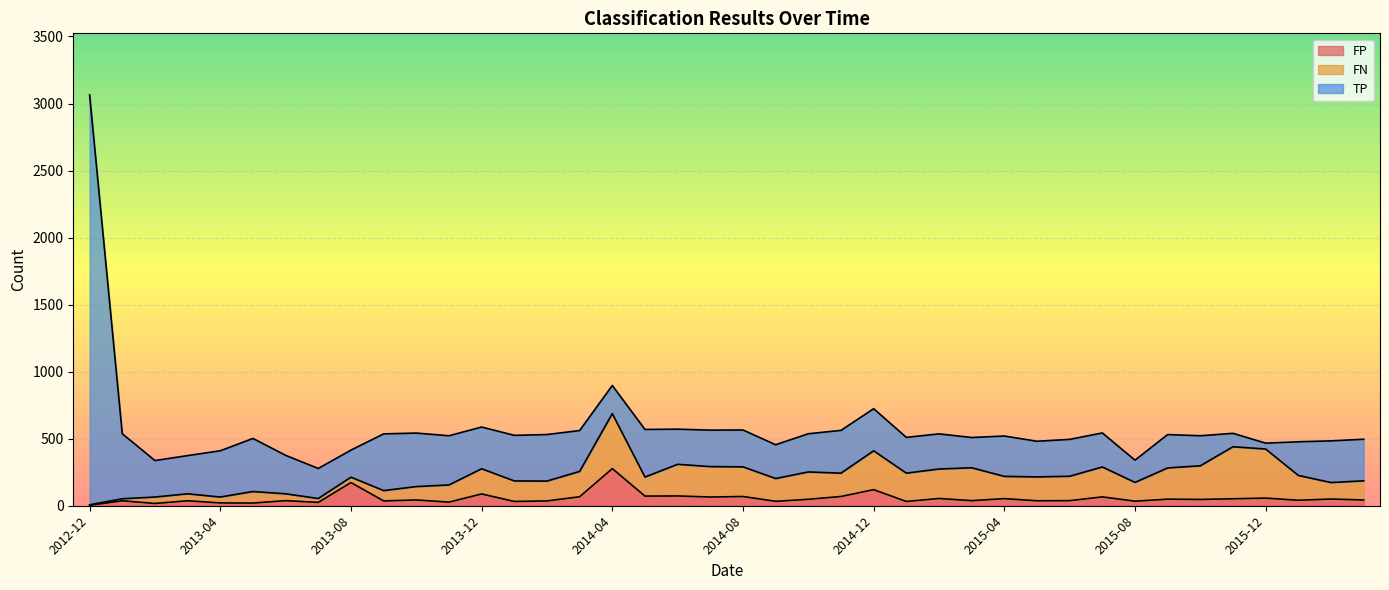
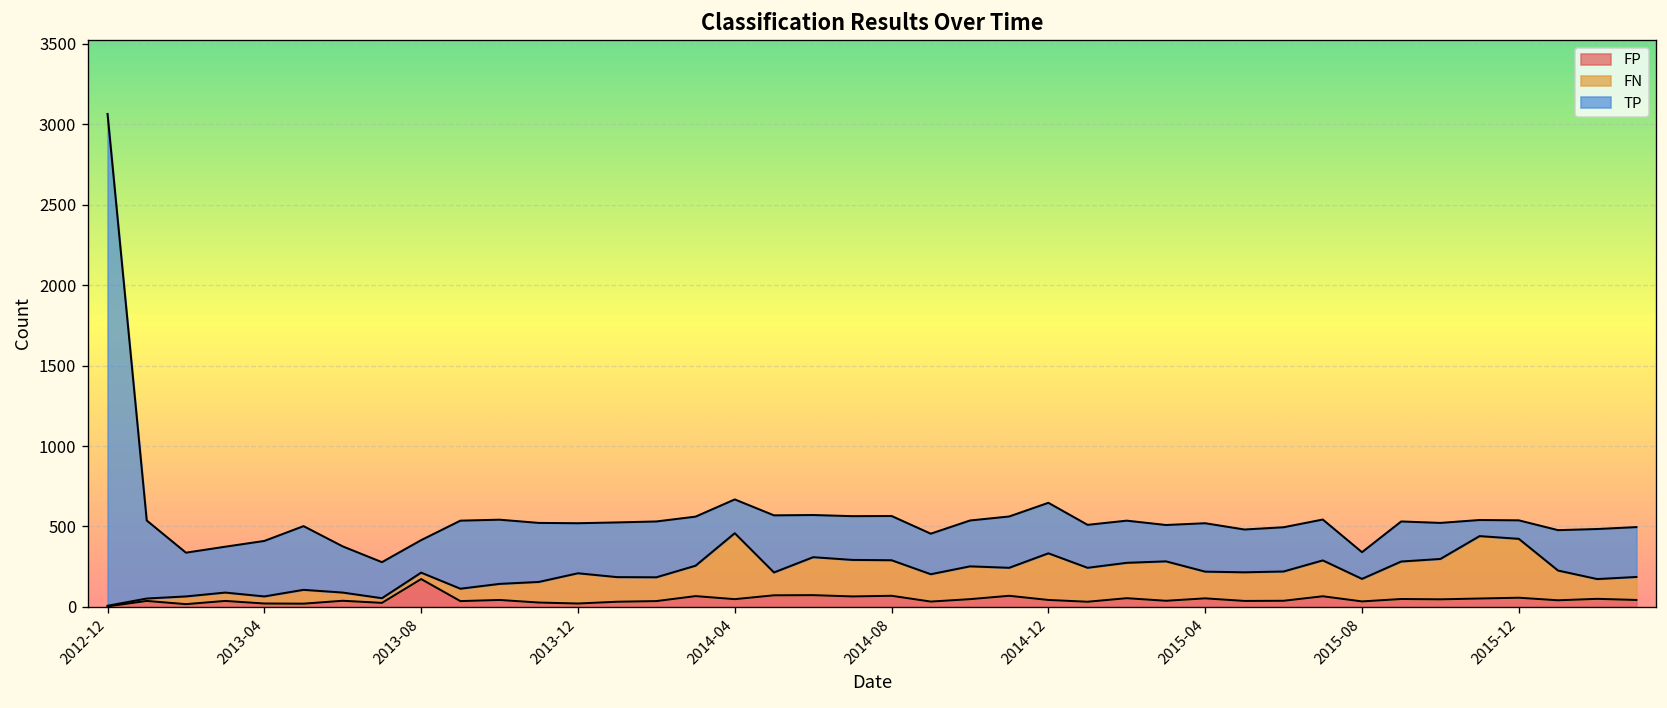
  {
    "FP": {
      "2013-04": 20,
      "2013-08": 170,
-     "2013-12": 90,
-     "2014-04": 280,
+     "2013-12": 20,
+     "2014-04": 50,
      "2014-08": 70,
-     "2014-12": 120,
+     "2014-12": 40,
      "2015-04": 50,
      "2015-08": 30,
      "2015-12": 60
    },
    "FN": {
      "2013-04": 40,
      "2013-08": 40,
      "2013-12": 190,
      "2014-04": 410,
      "2014-08": 220,
      "2014-12": 290,
      "2015-04": 170,
      "2015-08": 140,
      "2015-12": 370
    },
    "TP": {
      "2012-12": 3060,
      "2013-04": 350,
      "2013-08": 200,
      "2013-12": 310,
      "2014-04": 210,
      "2014-08": 280,
      "2014-12": 310,
      "2015-04": 300,
      "2015-08": 170,
-     "2015-12": 40
+     "2015-12": 120
    }
  }
